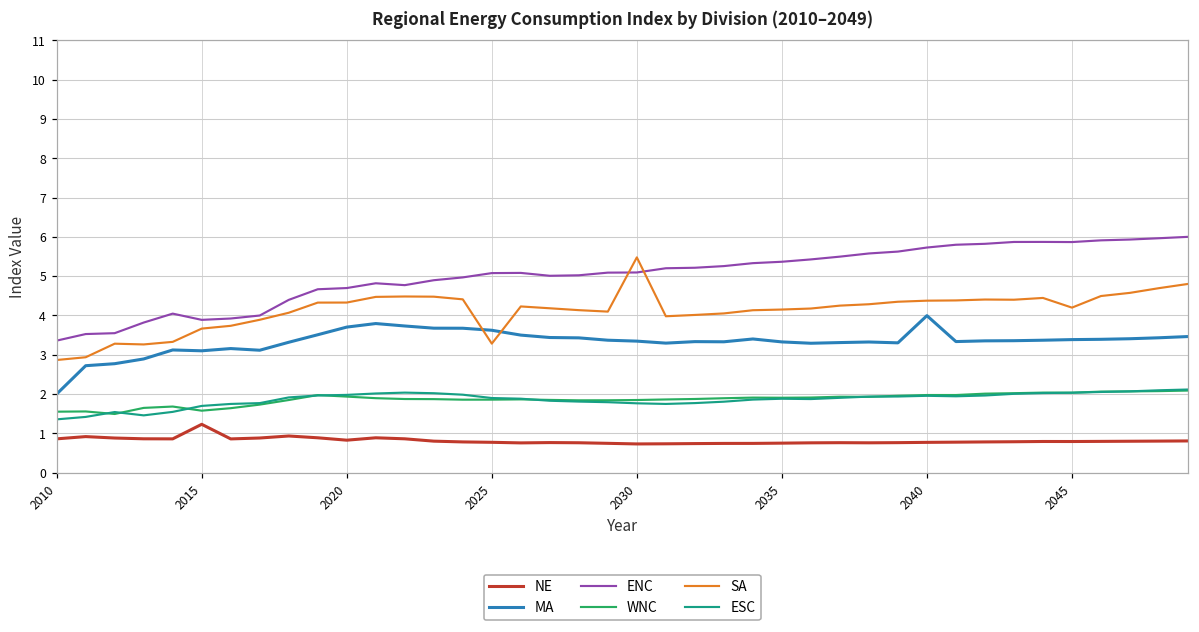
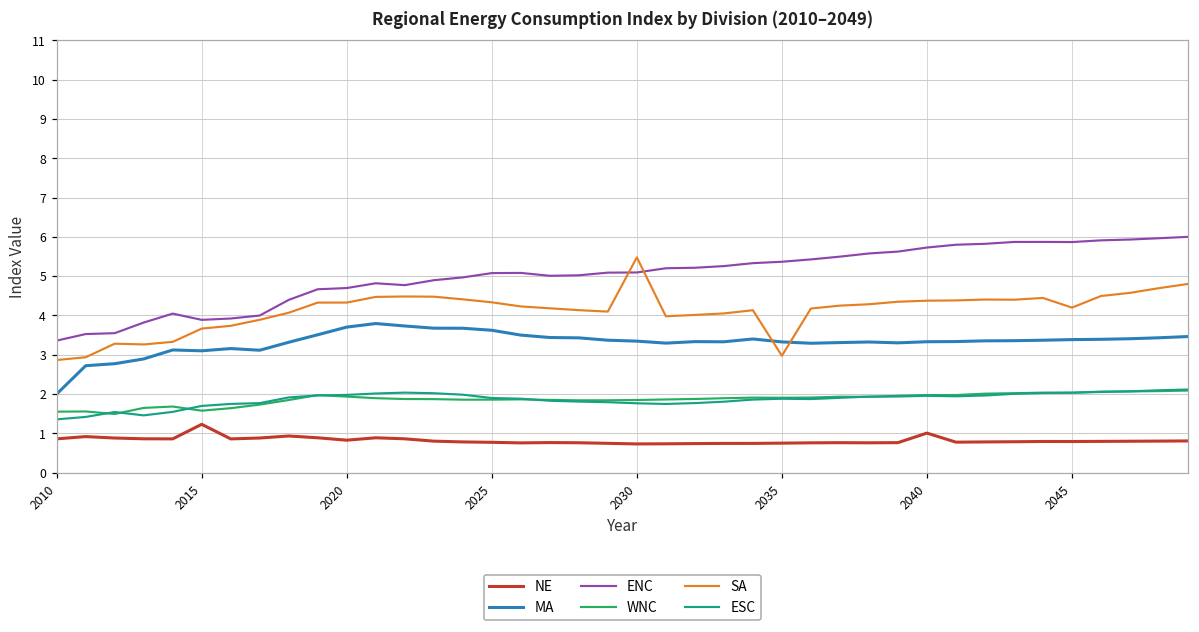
  {
    "NE": {
      "2010": 0.9,
      "2015": 1.2,
      "2020": 0.8,
      "2025": 0.8,
      "2030": 0.7,
      "2035": 0.7,
-     "2040": 0.8,
+     "2040": 1.0,
      "2045": 0.8
    },
    "MA": {
      "2010": 2.0,
      "2015": 3.1,
      "2020": 3.7,
      "2025": 3.6,
      "2030": 3.3,
      "2035": 3.3,
-     "2040": 4.0,
+     "2040": 3.3,
      "2045": 3.4
    },
    "ENC": {
      "2010": 3.4,
      "2015": 3.9,
      "2020": 4.7,
      "2025": 5.1,
      "2030": 5.1,
      "2035": 5.4,
      "2040": 5.7,
      "2045": 5.9
    },
    "SA": {
      "2010": 2.9,
      "2015": 3.7,
      "2020": 4.3,
-     "2025": 3.3,
+     "2025": 4.3,
      "2030": 5.5,
-     "2035": 4.1,
+     "2035": 3.0,
      "2040": 4.4,
      "2045": 4.2
    }
  }
